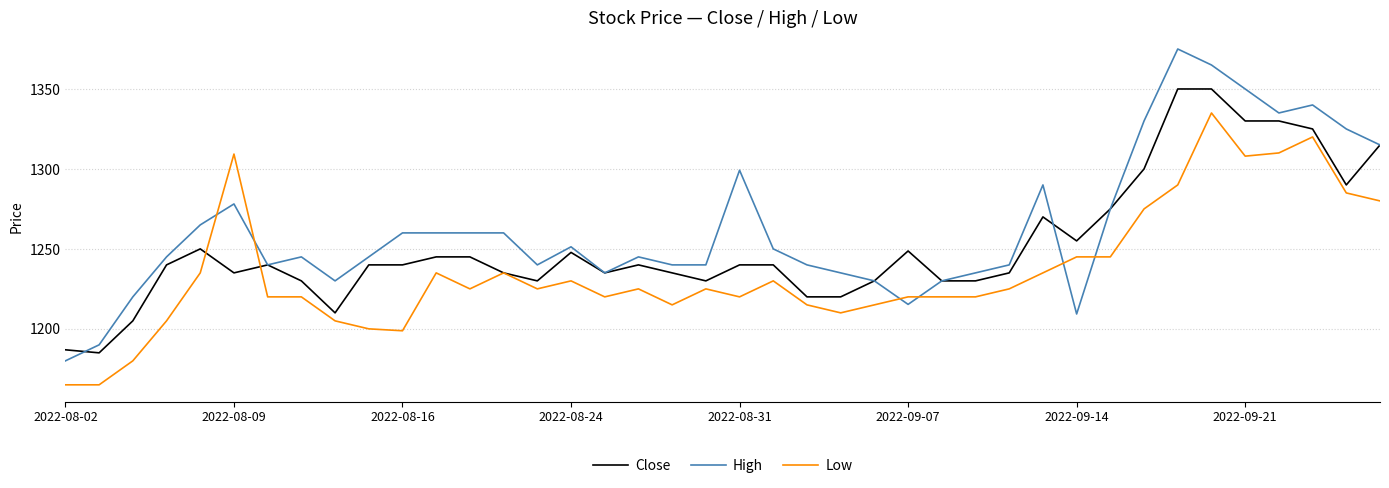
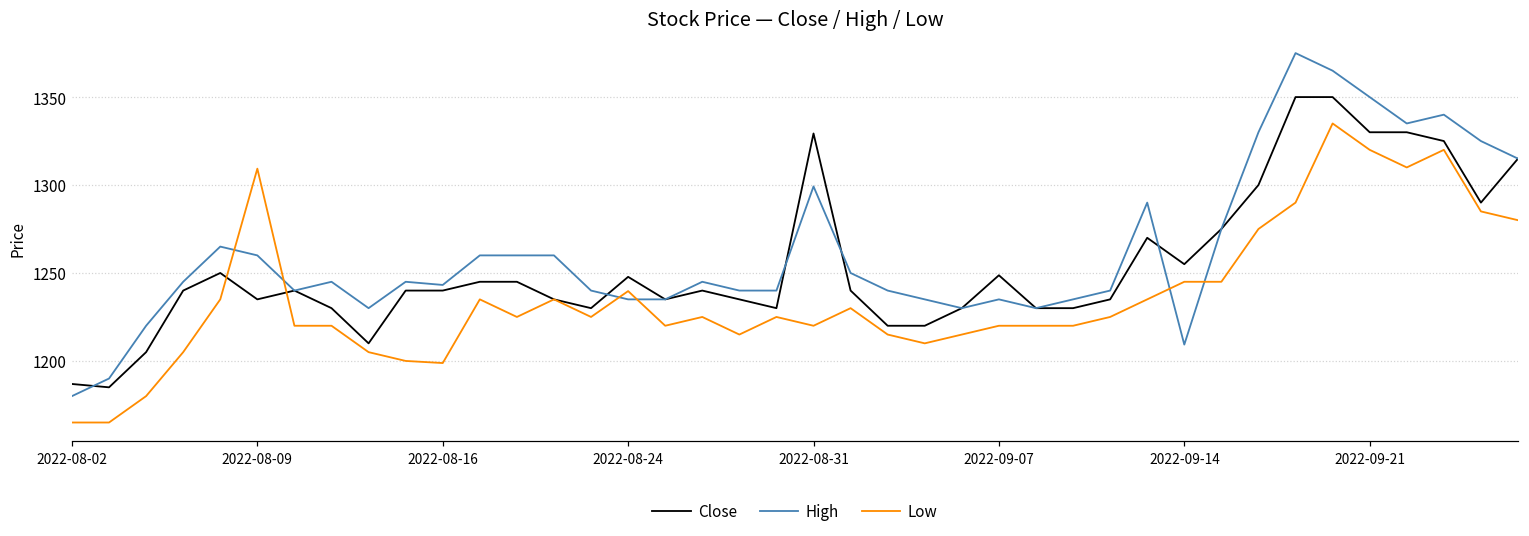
  {
    "Close": {
      "2022-08-02": 1187,
      "2022-08-09": 1235,
      "2022-08-16": 1240,
      "2022-08-24": 1248,
-     "2022-08-31": 1240,
+     "2022-08-31": 1329,
      "2022-09-07": 1249,
      "2022-09-14": 1255,
      "2022-09-21": 1330
    },
    "High": {
      "2022-08-02": 1180,
-     "2022-08-09": 1278,
-     "2022-08-16": 1260,
-     "2022-08-24": 1251,
+     "2022-08-09": 1260,
+     "2022-08-16": 1243,
+     "2022-08-24": 1235,
      "2022-08-31": 1299,
-     "2022-09-07": 1215,
+     "2022-09-07": 1235,
      "2022-09-14": 1209,
      "2022-09-21": 1350
    },
    "Low": {
      "2022-08-02": 1165,
      "2022-08-09": 1309,
      "2022-08-16": 1199,
-     "2022-08-24": 1230,
+     "2022-08-24": 1240,
      "2022-08-31": 1220,
      "2022-09-07": 1220,
      "2022-09-14": 1245,
-     "2022-09-21": 1308
+     "2022-09-21": 1320
    }
  }
